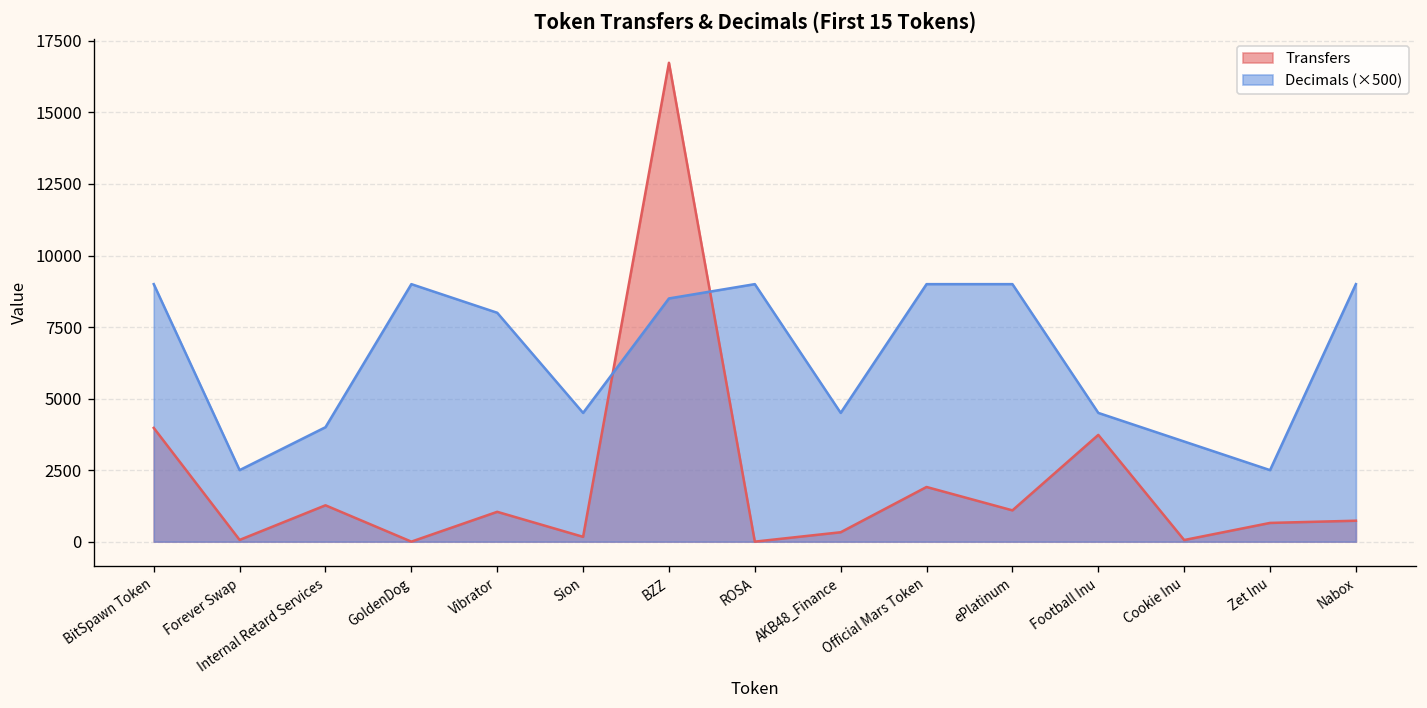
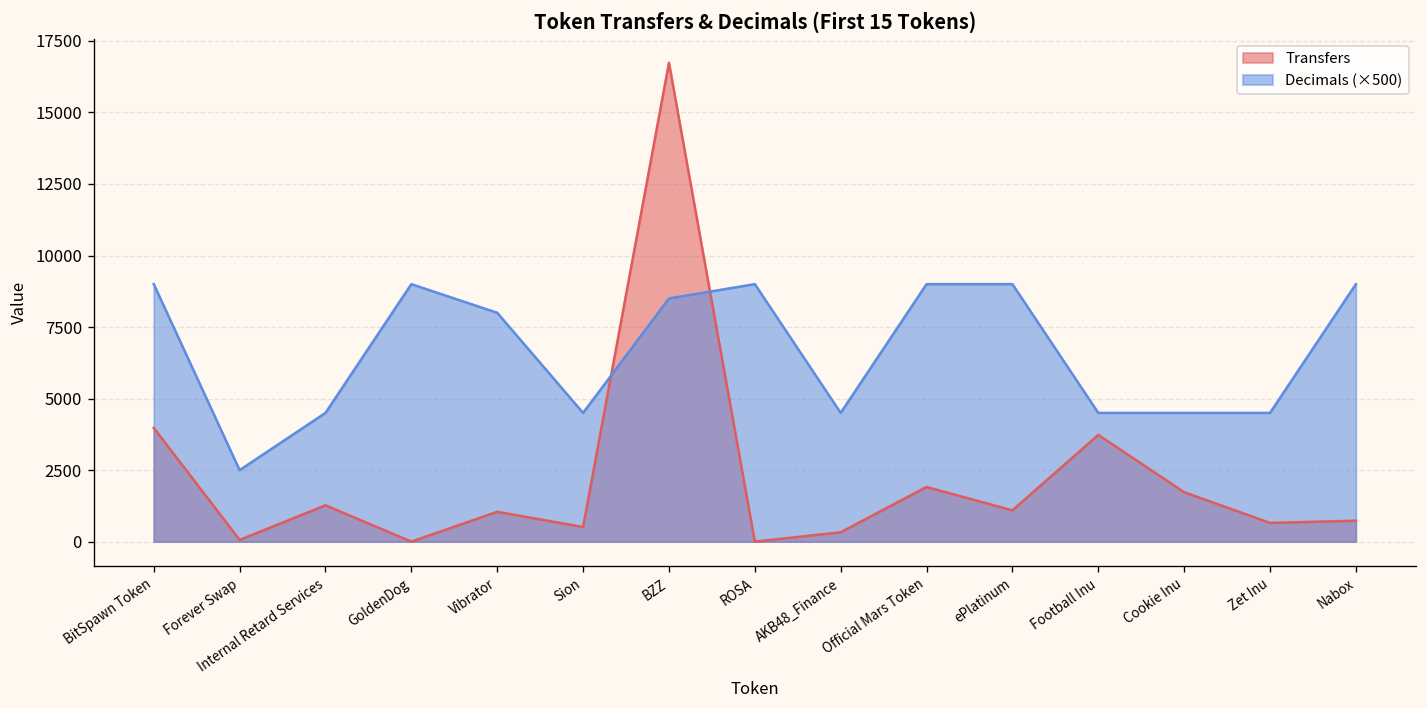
  {
    "Transfers": {
      "BitSpawn Token": 4000,
      "Forever Swap": 100,
      "Internal Retard Services": 1300,
      "GoldenDog": 0,
      "Vibrator": 1000,
-     "Sion": 200,
+     "Sion": 500,
      "BZZ": 16700,
      "ROSA": 0,
      "AKB48_Finance": 300,
      "Official Mars Token": 1900,
      "ePlatinum": 1100,
      "Football Inu": 3700,
-     "Cookie Inu": 100,
+     "Cookie Inu": 1700,
      "Zet Inu": 700,
      "Nabox": 700
    },
    "Decimals (×500)": {
      "BitSpawn Token": 9000,
      "Forever Swap": 2500,
-     "Internal Retard Services": 4000,
+     "Internal Retard Services": 4500,
      "GoldenDog": 9000,
      "Vibrator": 8000,
      "Sion": 4500,
      "BZZ": 8500,
      "ROSA": 9000,
      "AKB48_Finance": 4500,
      "Official Mars Token": 9000,
      "ePlatinum": 9000,
      "Football Inu": 4500,
-     "Cookie Inu": 3500,
-     "Zet Inu": 2500,
+     "Cookie Inu": 4500,
+     "Zet Inu": 4500,
      "Nabox": 9000
    }
  }
